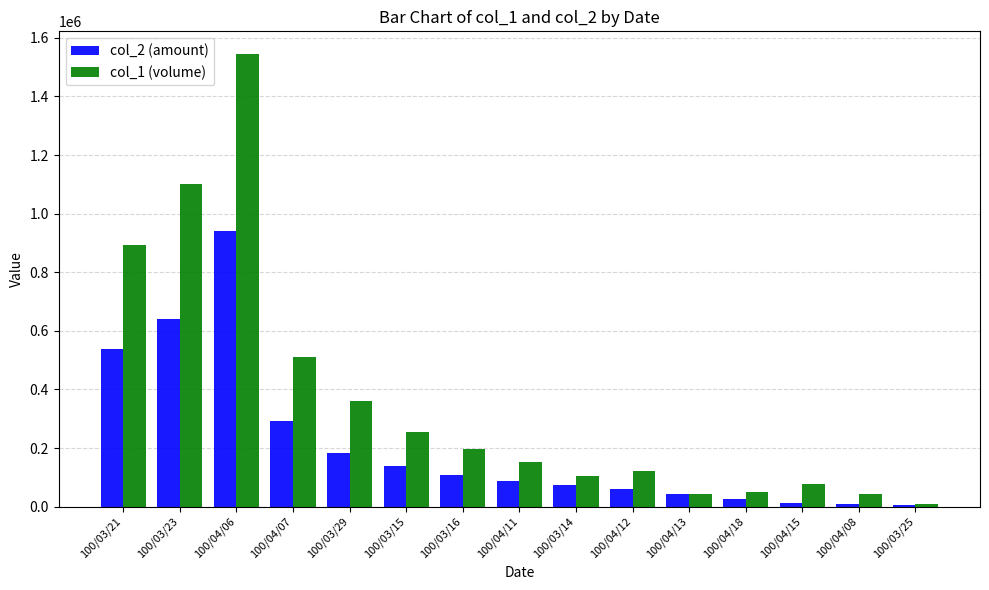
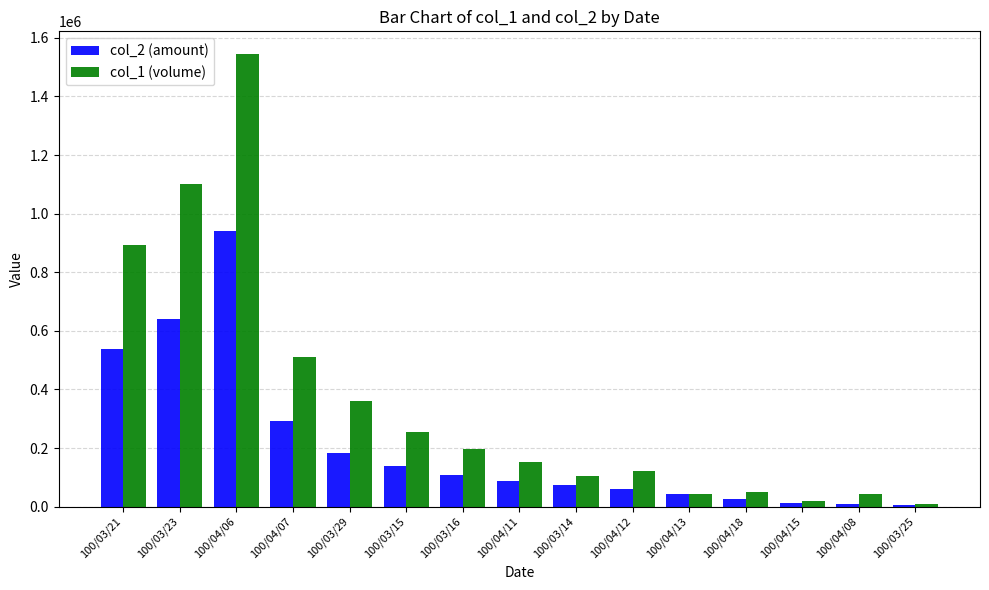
  {
    "col_2 (amount)": {
      "100/03/21": 540000,
      "100/03/23": 640000,
      "100/04/06": 940000,
      "100/04/07": 290000,
      "100/03/29": 180000,
      "100/03/15": 140000,
      "100/03/16": 110000,
      "100/04/11": 90000,
      "100/03/14": 70000,
      "100/04/12": 60000,
      "100/04/13": 40000,
      "100/04/18": 30000,
      "100/04/15": 10000
    },
    "col_1 (volume)": {
      "100/03/21": 890000,
      "100/03/23": 1100000,
      "100/04/06": 1550000,
      "100/04/07": 510000,
      "100/03/29": 360000,
      "100/03/15": 260000,
      "100/03/16": 200000,
      "100/04/11": 150000,
      "100/03/14": 100000,
      "100/04/12": 120000,
      "100/04/13": 40000,
      "100/04/18": 50000,
-     "100/04/15": 80000,
+     "100/04/15": 20000,
      "100/04/08": 40000,
      "100/03/25": 10000
    }
  }
